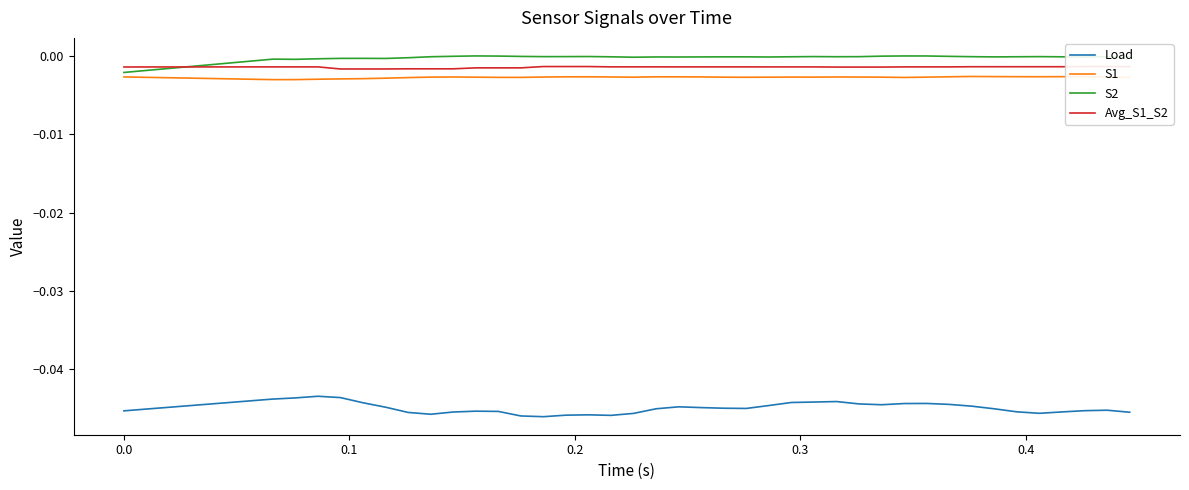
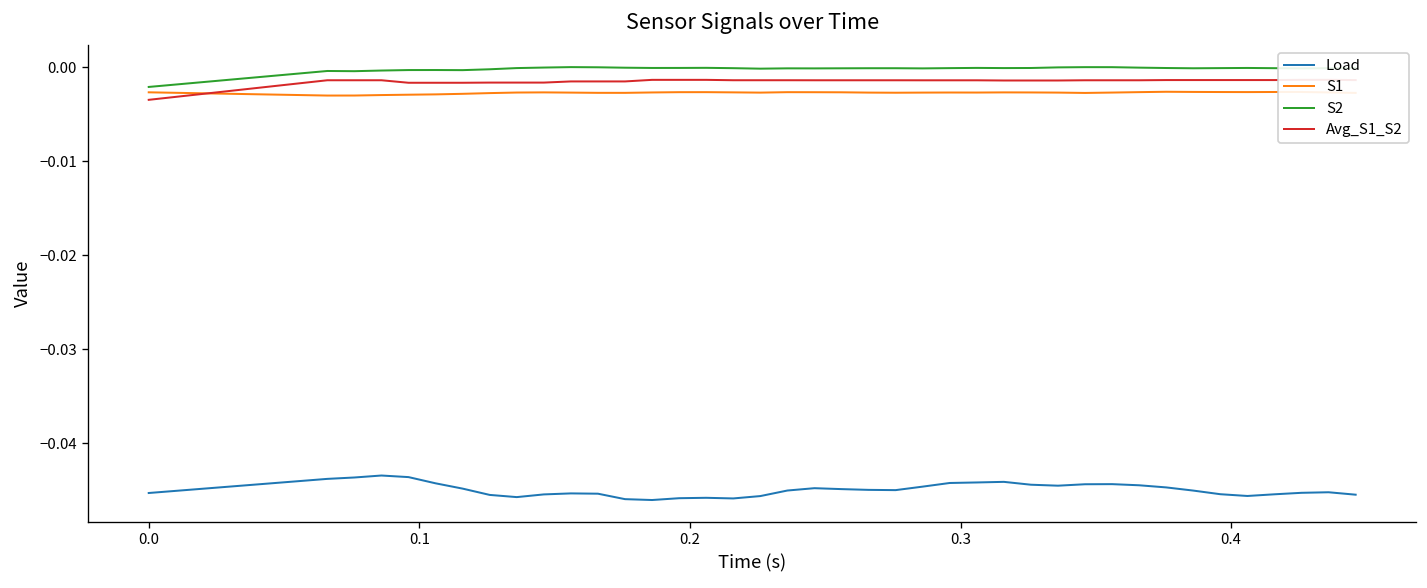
  {
    "Load": {
      "0.0": -0.045
    },
    "S1": {
      "0.0": -0.003
    },
    "S2": {
      "0.0": -0.002
    },
    "Avg_S1_S2": {
-     "0.0": -0.001
+     "0.0": -0.003
    }
  }
